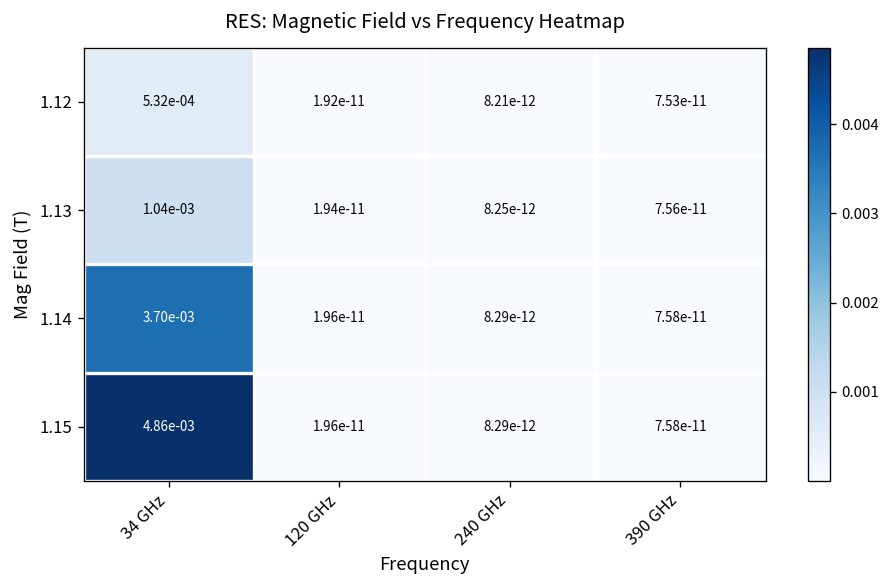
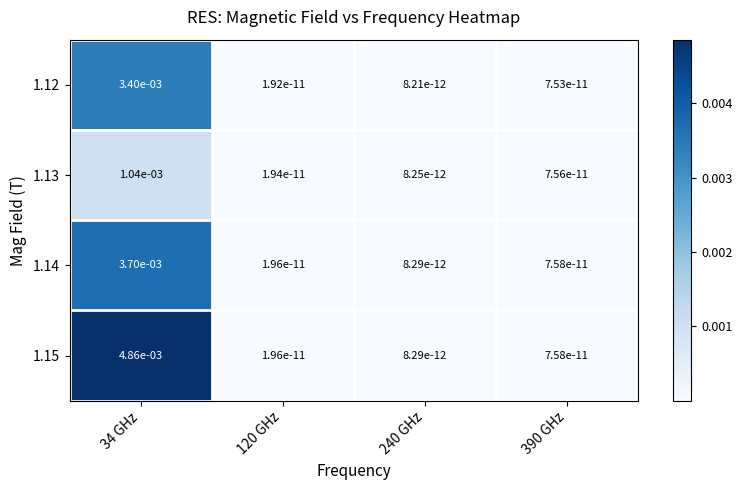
  {
    "1.12": {
-     "34 GHz": "5.32e-04",
+     "34 GHz": "3.40e-03",
      "120 GHz": "1.92e-11",
      "240 GHz": "8.21e-12",
      "390 GHz": "7.53e-11"
    },
    "1.13": {
      "34 GHz": "1.04e-03",
      "120 GHz": "1.94e-11",
      "240 GHz": "8.25e-12",
      "390 GHz": "7.56e-11"
    },
    "1.14": {
      "34 GHz": "3.70e-03",
      "120 GHz": "1.96e-11",
      "240 GHz": "8.29e-12",
      "390 GHz": "7.58e-11"
    },
    "1.15": {
      "34 GHz": "4.86e-03",
      "120 GHz": "1.96e-11",
      "240 GHz": "8.29e-12",
      "390 GHz": "7.58e-11"
    }
  }
